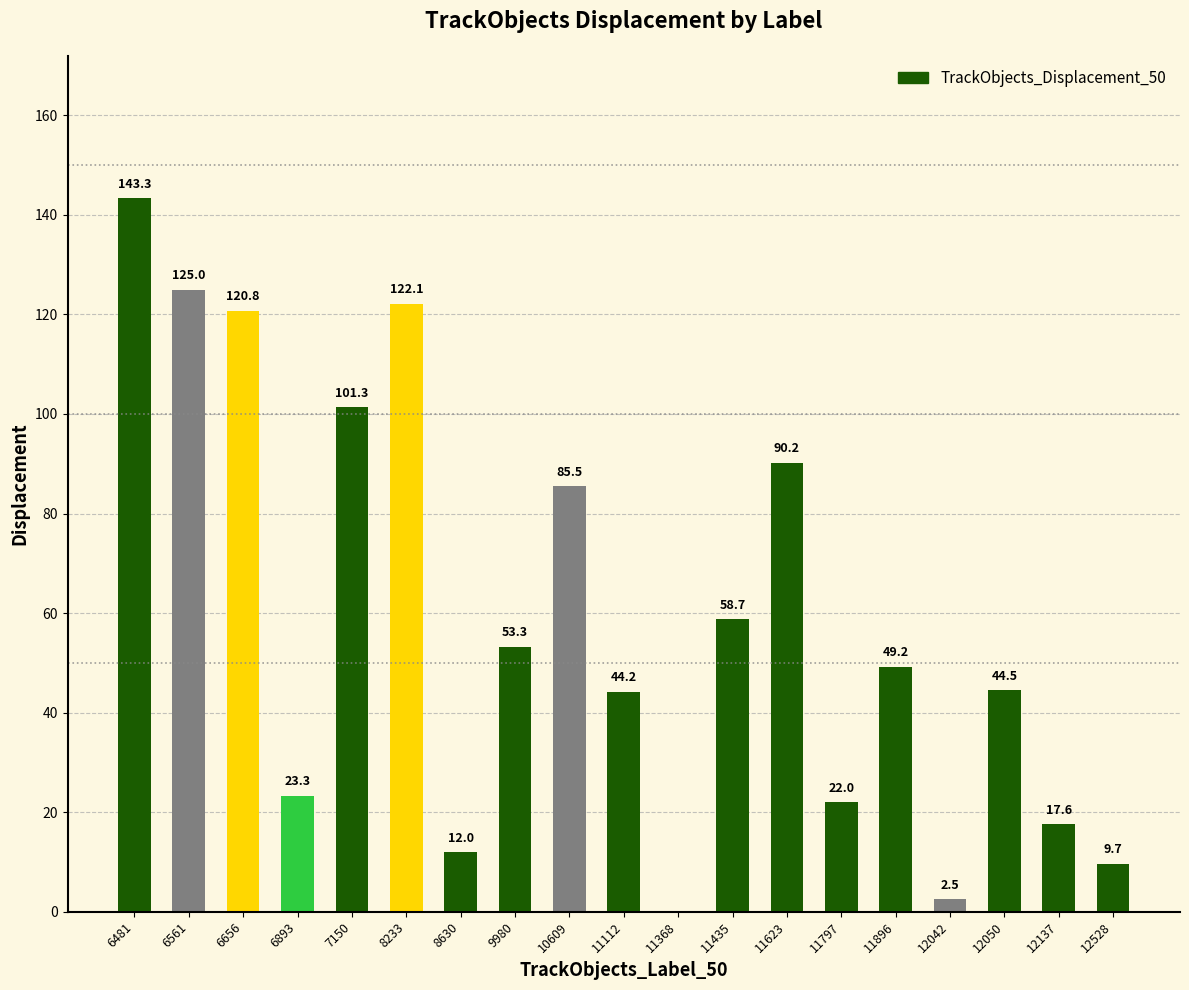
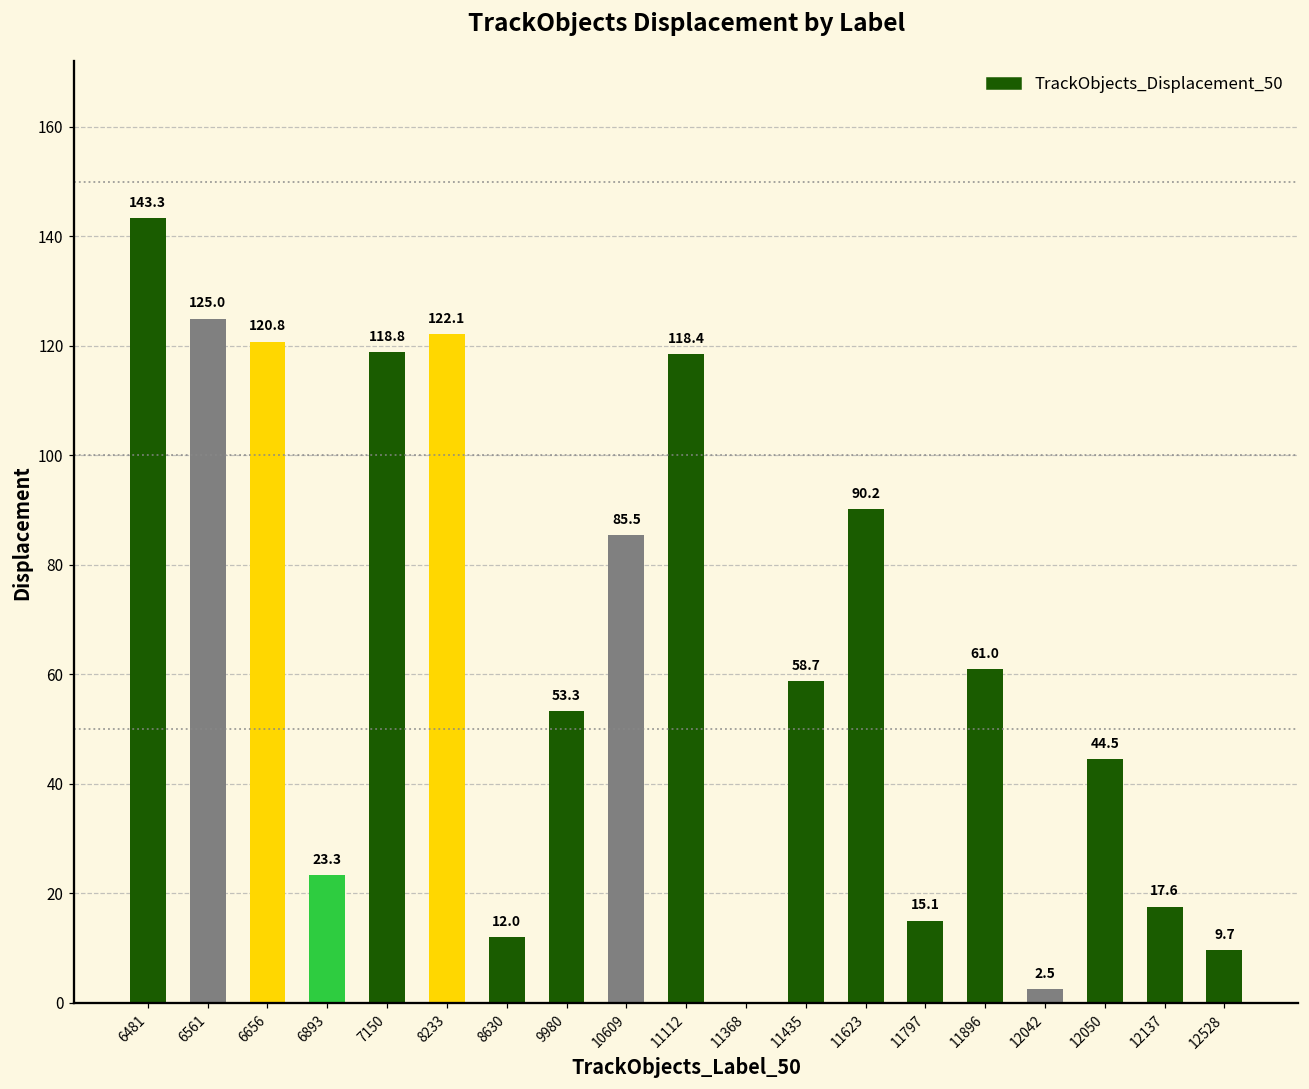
  {
    "6481": 143.3,
    "6561": 125.0,
    "6656": 120.8,
    "6893": 23.3,
-   "7150": 101.3,
+   "7150": 118.8,
    "8233": 122.1,
    "8630": 12.0,
    "9980": 53.3,
    "10609": 85.5,
-   "11112": 44.2,
+   "11112": 118.4,
    "11435": 58.7,
    "11623": 90.2,
-   "11797": 22.0,
-   "11896": 49.2,
+   "11797": 15.1,
+   "11896": 61.0,
    "12042": 2.5,
    "12050": 44.5,
    "12137": 17.6,
    "12528": 9.7
  }
